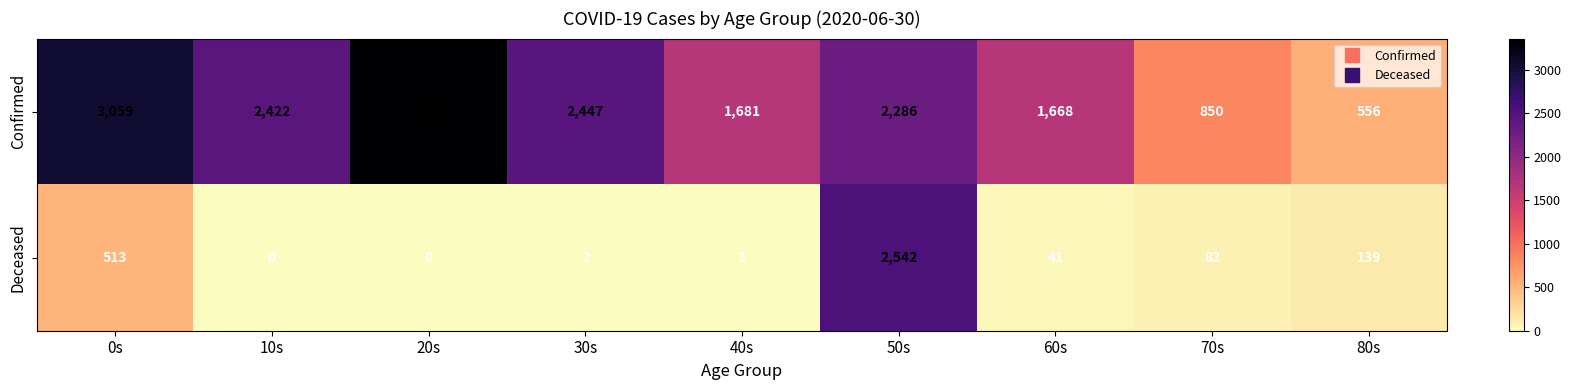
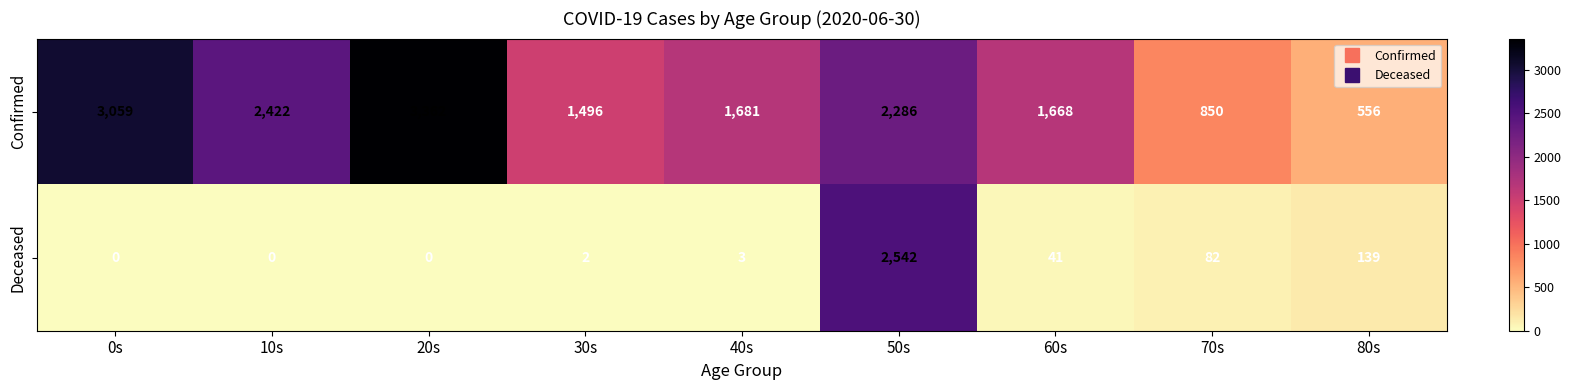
  {
    "Confirmed": {
      "0s": "3,059",
      "10s": "2,422",
-     "30s": "2,447",
+     "30s": "1,496",
      "40s": "1,681",
      "50s": "2,286",
      "60s": "1,668",
      "70s": "850",
      "80s": "556"
    },
    "Deceased": {
-     "0s": "513",
+     "0s": "0",
      "10s": "0",
      "20s": "0",
      "30s": "2",
      "40s": "3",
      "50s": "2,542",
      "60s": "41",
      "70s": "82",
      "80s": "139"
    }
  }
